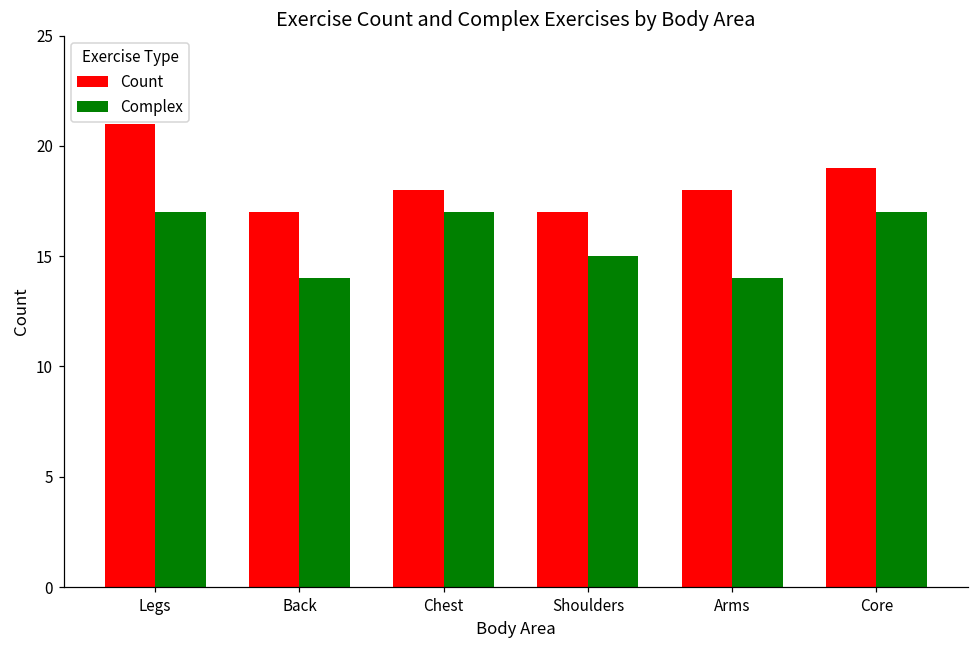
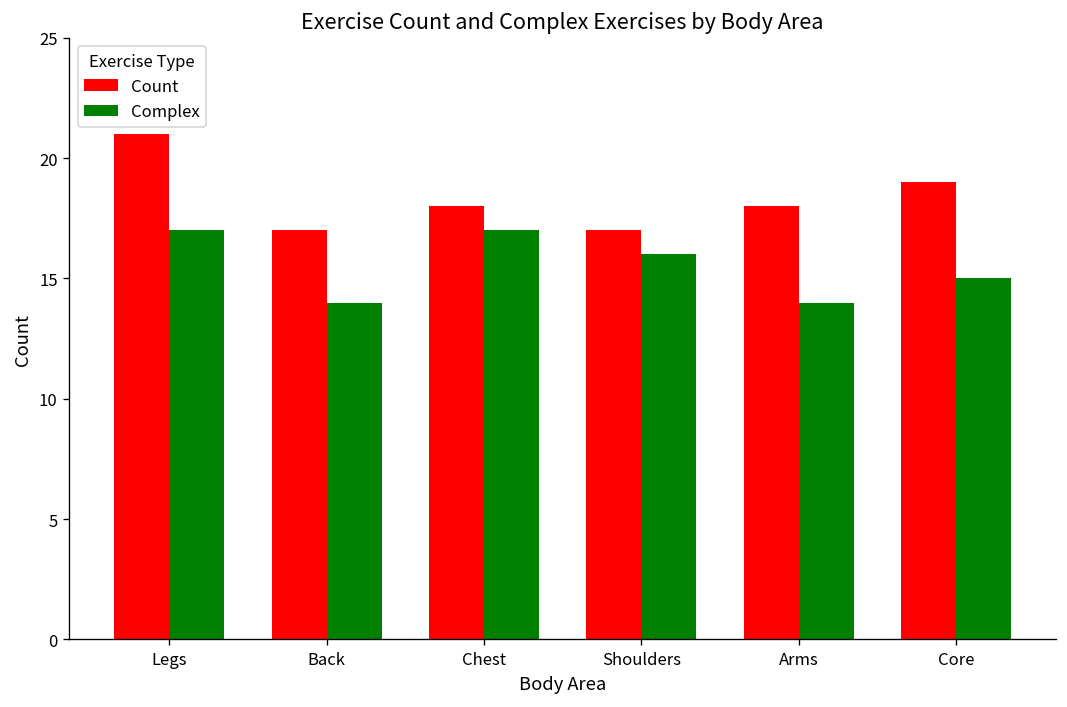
  {
    "Count": {
      "Legs": 21,
      "Back": 17,
      "Chest": 18,
      "Shoulders": 17,
      "Arms": 18,
      "Core": 19
    },
    "Complex": {
      "Legs": 17,
      "Back": 14,
      "Chest": 17,
-     "Shoulders": 15,
+     "Shoulders": 16,
      "Arms": 14,
-     "Core": 17
+     "Core": 15
    }
  }
